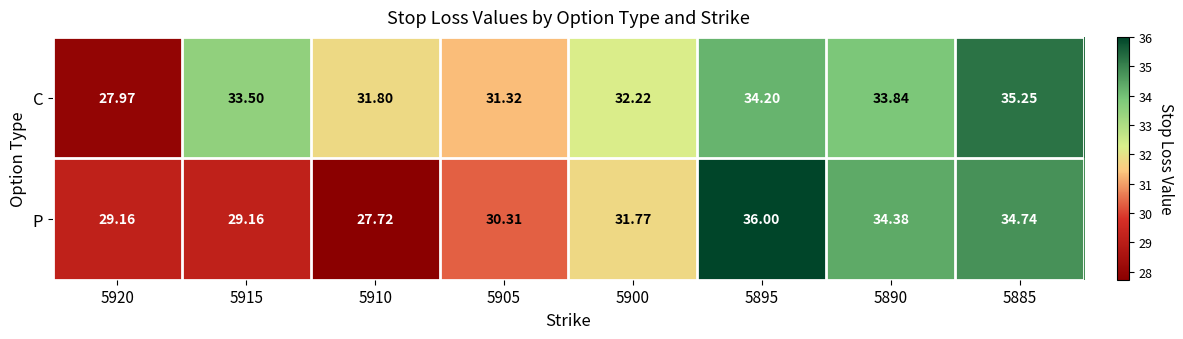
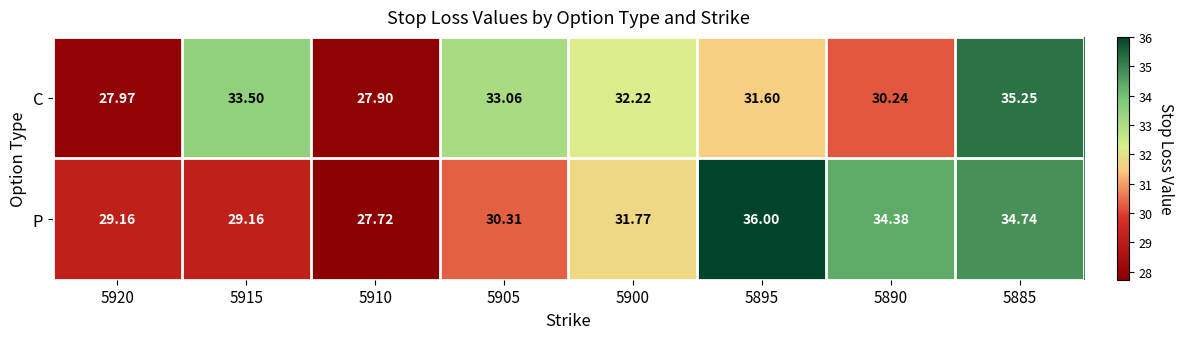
  {
    "C": {
      "5920": 27.97,
      "5915": 33.50,
-     "5910": 31.80,
-     "5905": 31.32,
+     "5910": 27.90,
+     "5905": 33.06,
      "5900": 32.22,
-     "5895": 34.20,
-     "5890": 33.84,
+     "5895": 31.60,
+     "5890": 30.24,
      "5885": 35.25
    },
    "P": {
      "5920": 29.16,
      "5915": 29.16,
      "5910": 27.72,
      "5905": 30.31,
      "5900": 31.77,
      "5895": 36.00,
      "5890": 34.38,
      "5885": 34.74
    }
  }
